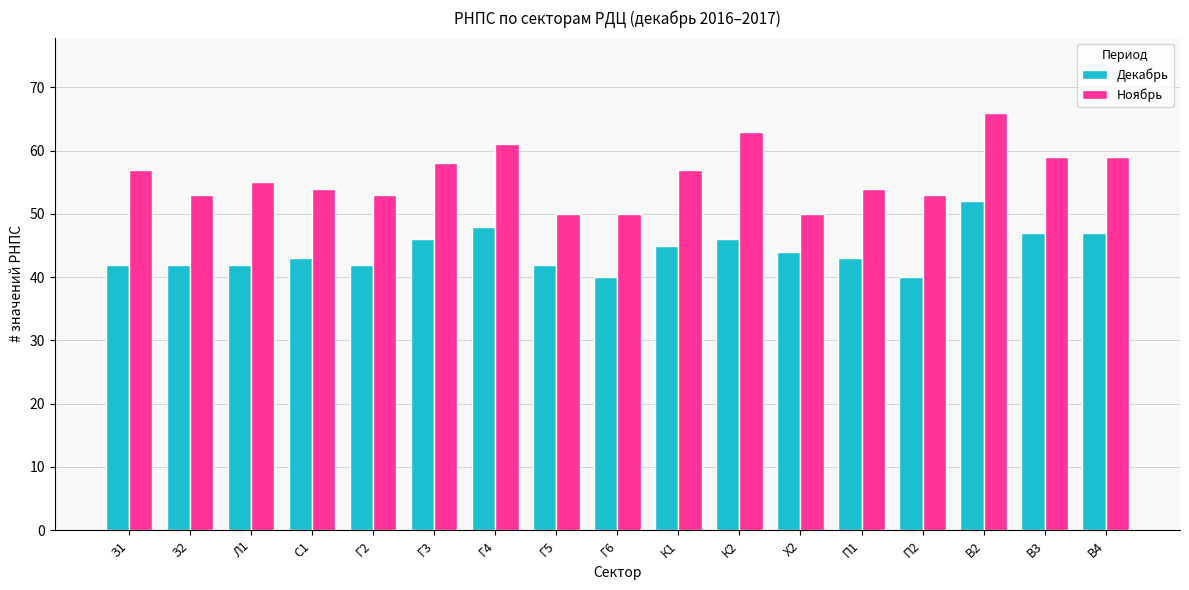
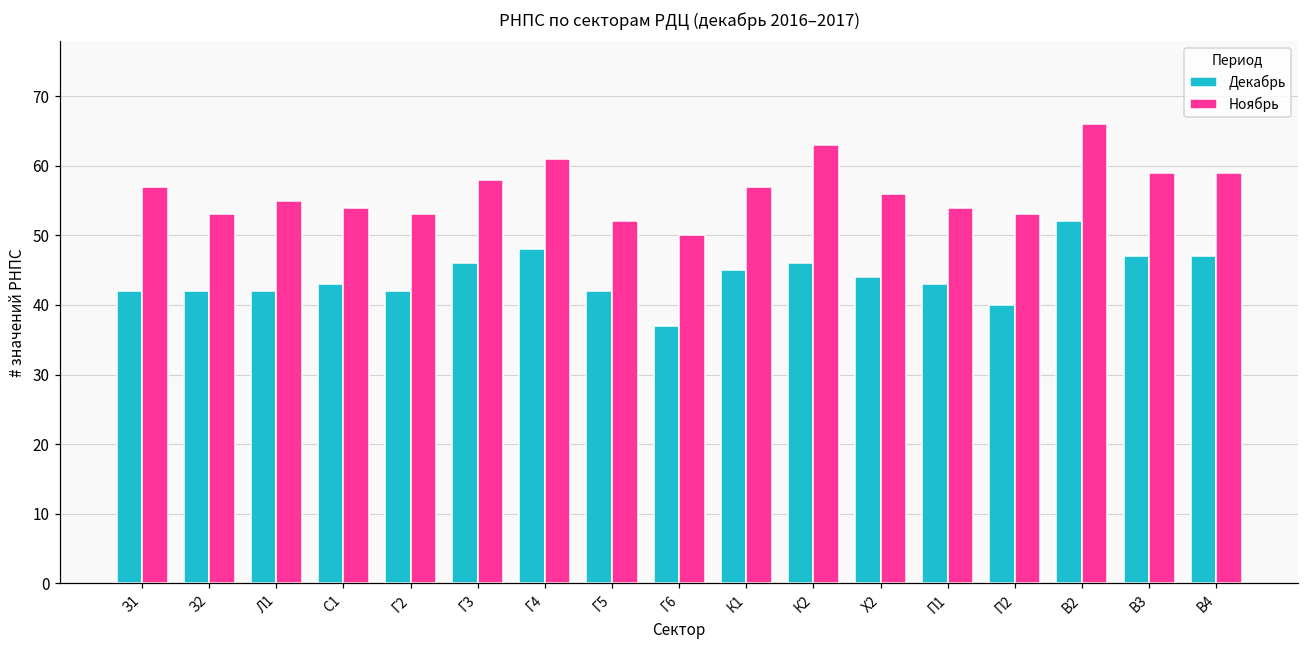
  {
    "Декабрь": {
      "З1": 42,
      "З2": 42,
      "Л1": 42,
      "С1": 43,
      "Г2": 42,
      "Г3": 46,
      "Г4": 48,
      "Г5": 42,
-     "Г6": 40,
+     "Г6": 37,
      "К1": 45,
      "К2": 46,
      "Х2": 44,
      "П1": 43,
      "П2": 40,
      "В2": 52,
      "В3": 47,
      "В4": 47
    },
    "Ноябрь": {
      "З1": 57,
      "З2": 53,
      "Л1": 55,
      "С1": 54,
      "Г2": 53,
      "Г3": 58,
      "Г4": 61,
-     "Г5": 50,
+     "Г5": 52,
      "Г6": 50,
      "К1": 57,
      "К2": 63,
-     "Х2": 50,
+     "Х2": 56,
      "П1": 54,
      "П2": 53,
      "В2": 66,
      "В3": 59,
      "В4": 59
    }
  }
